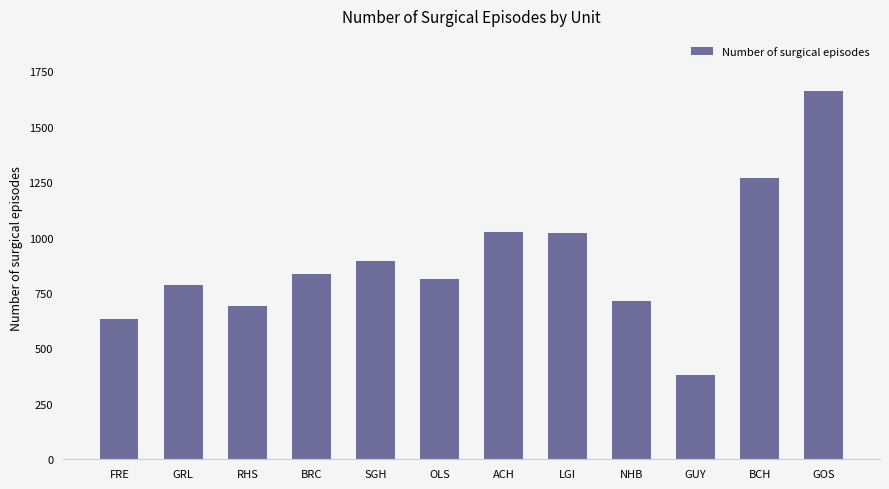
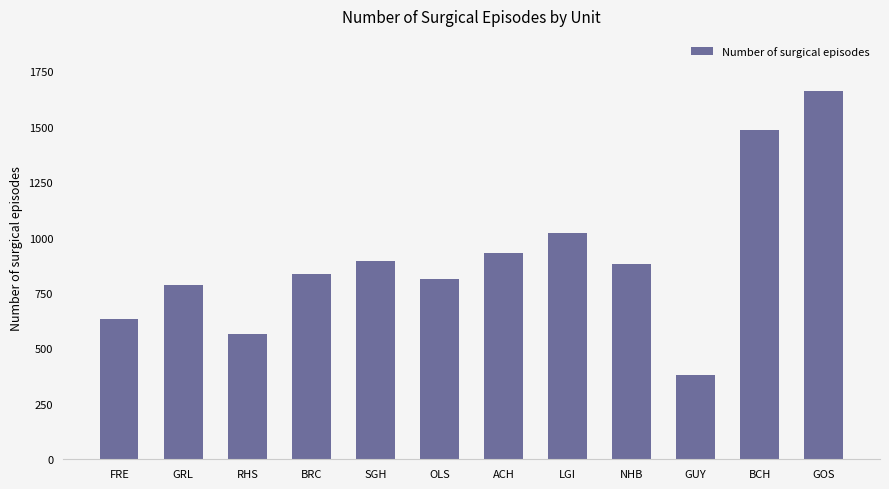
  {
    "FRE": 630,
    "GRL": 790,
-   "RHS": 690,
+   "RHS": 560,
    "BRC": 840,
    "SGH": 900,
    "OLS": 810,
-   "ACH": 1020,
+   "ACH": 930,
    "LGI": 1020,
-   "NHB": 720,
+   "NHB": 880,
    "GUY": 380,
-   "BCH": 1270,
+   "BCH": 1480,
    "GOS": 1660
  }
